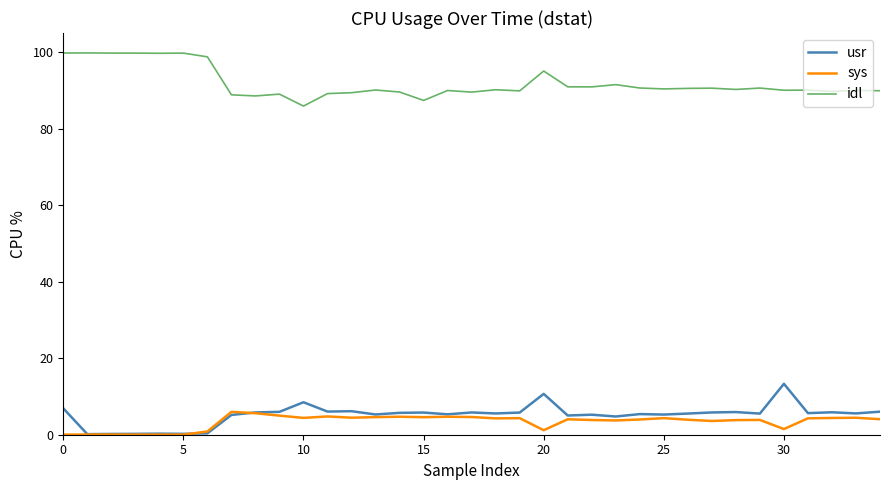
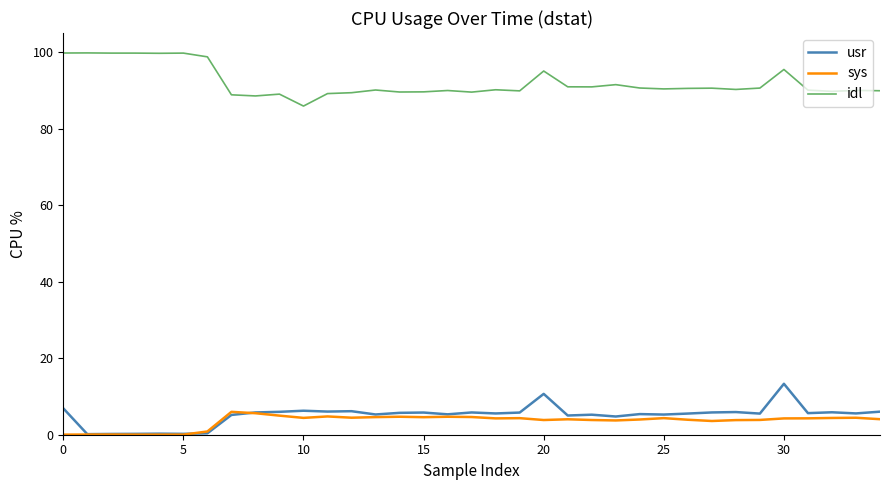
  {
    "usr": {
      "0": 7,
-     "10": 8,
+     "10": 6,
      "15": 6,
      "20": 11,
      "25": 5,
      "30": 13
    },
    "sys": {
      "0": 0,
      "10": 4,
      "15": 5,
-     "20": 1,
+     "20": 4,
      "25": 4,
-     "30": 1
+     "30": 4
    },
    "idl": {
      "0": 100,
      "5": 100,
      "10": 86,
-     "15": 87,
+     "15": 90,
      "20": 95,
      "25": 90,
-     "30": 90
+     "30": 95
    }
  }
